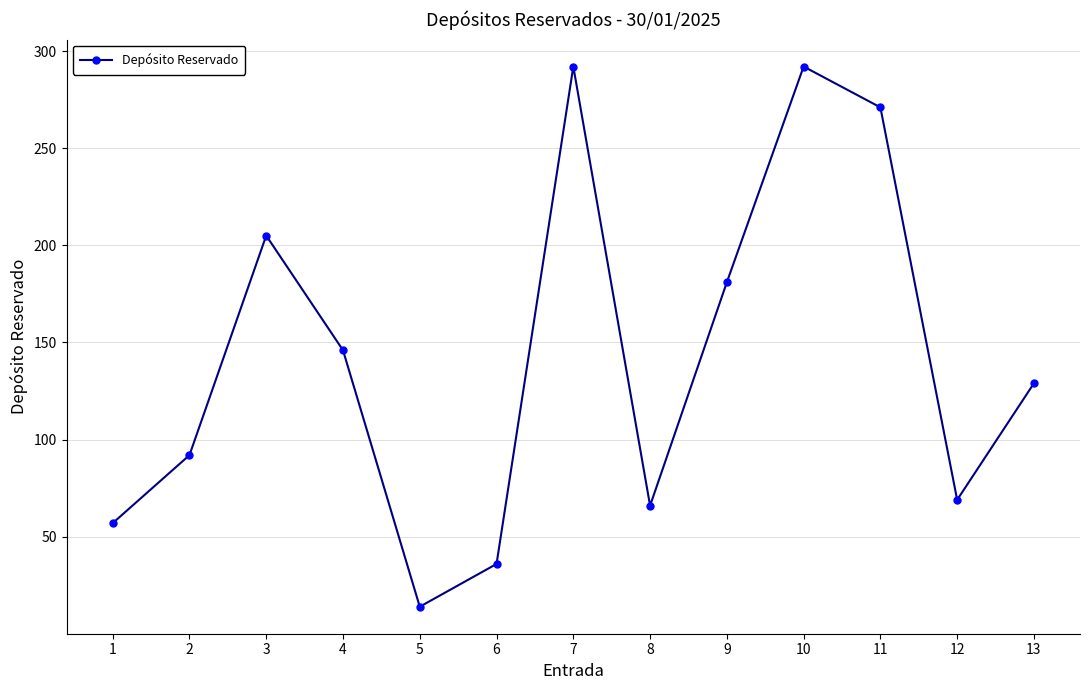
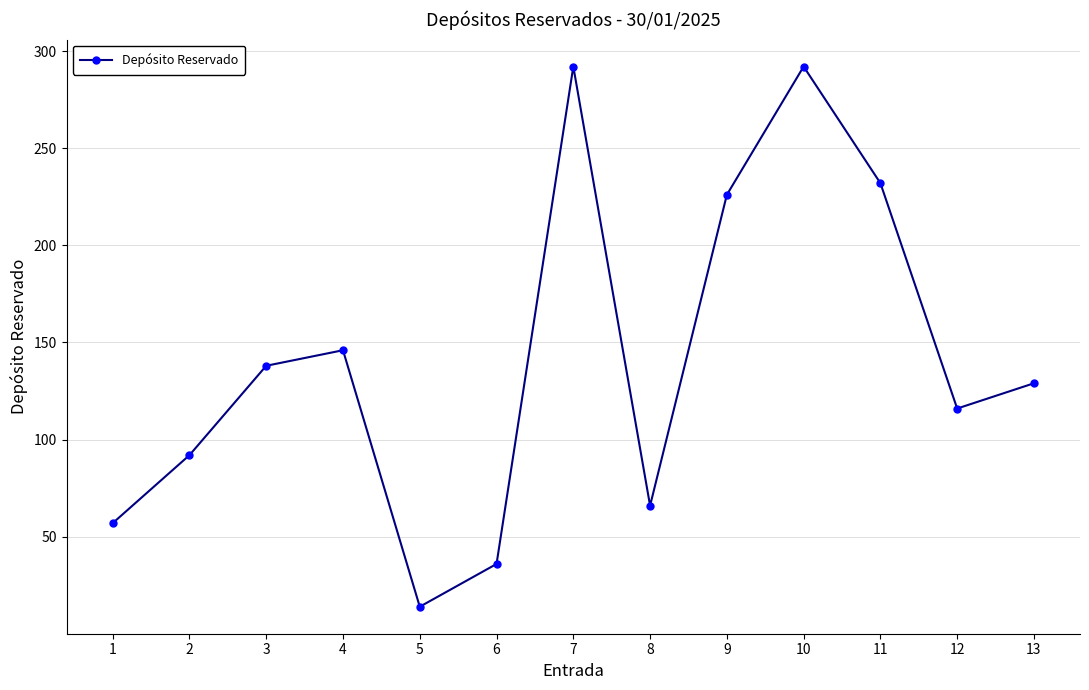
  {
    "1": 57,
    "2": 92,
-   "3": 205,
+   "3": 138,
    "4": 146,
    "5": 14,
    "6": 36,
    "7": 292,
    "8": 66,
-   "9": 181,
+   "9": 226,
    "10": 292,
-   "11": 271,
-   "12": 69,
+   "11": 232,
+   "12": 116,
    "13": 129
  }
